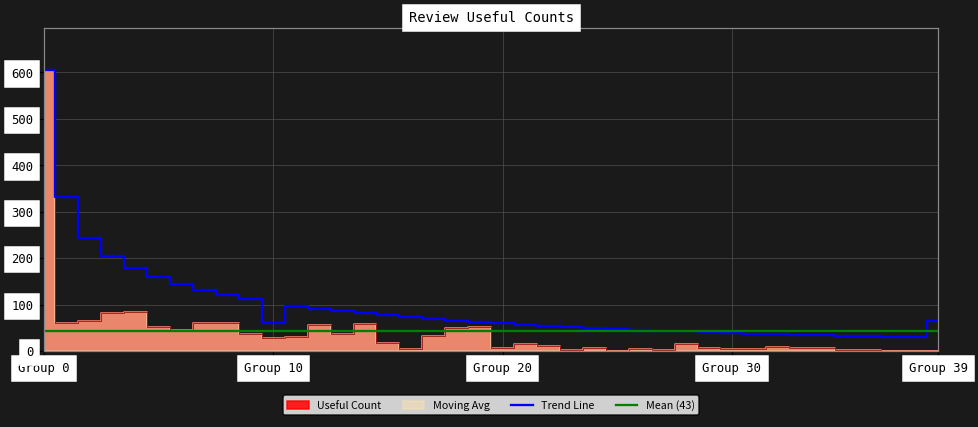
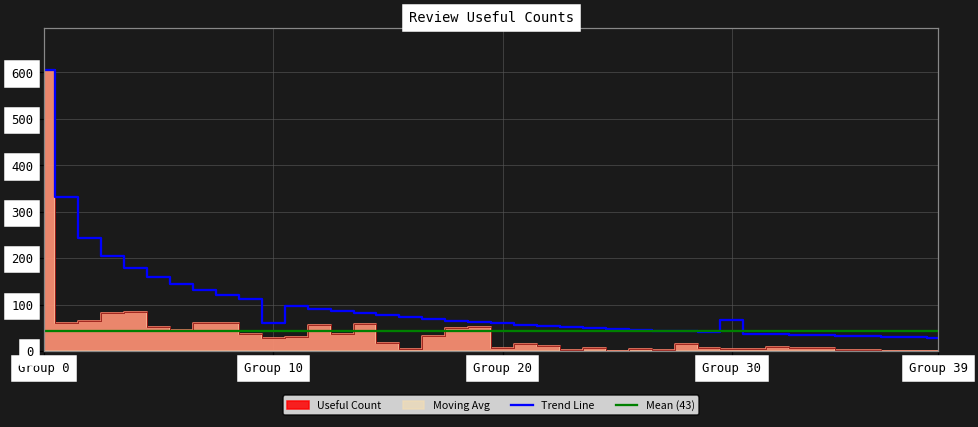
  {
    "Trend Line": {
      "Group 10": 60,
      "Group 20": 60,
-     "Group 30": 40,
-     "Group 39": 70
+     "Group 30": 70,
+     "Group 39": 30
    }
  }
